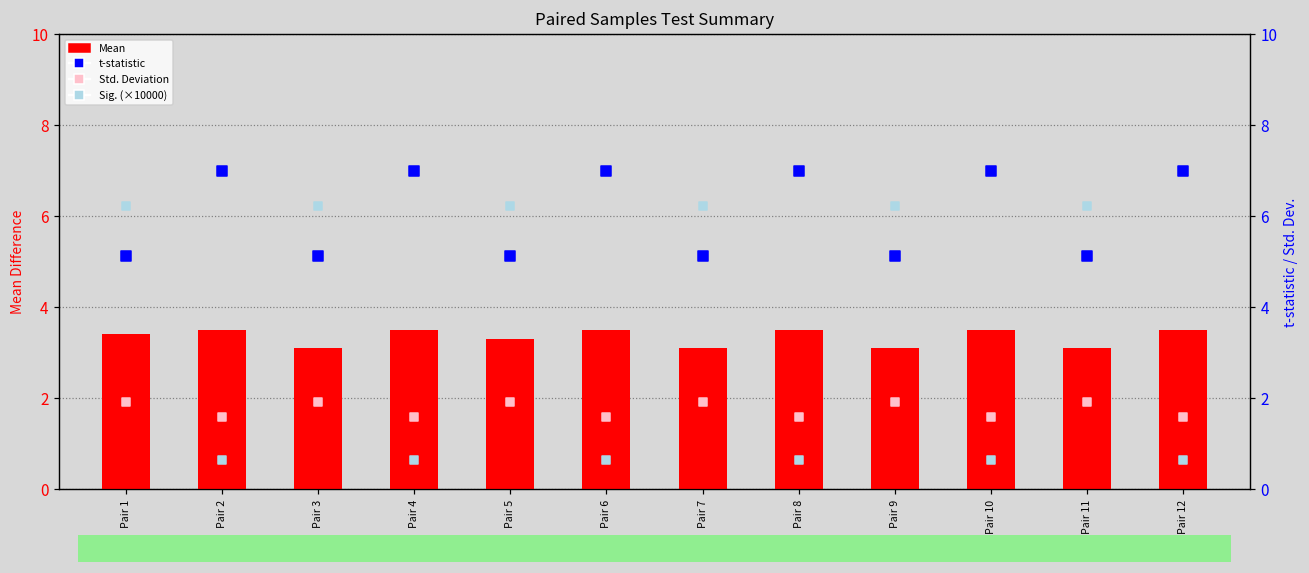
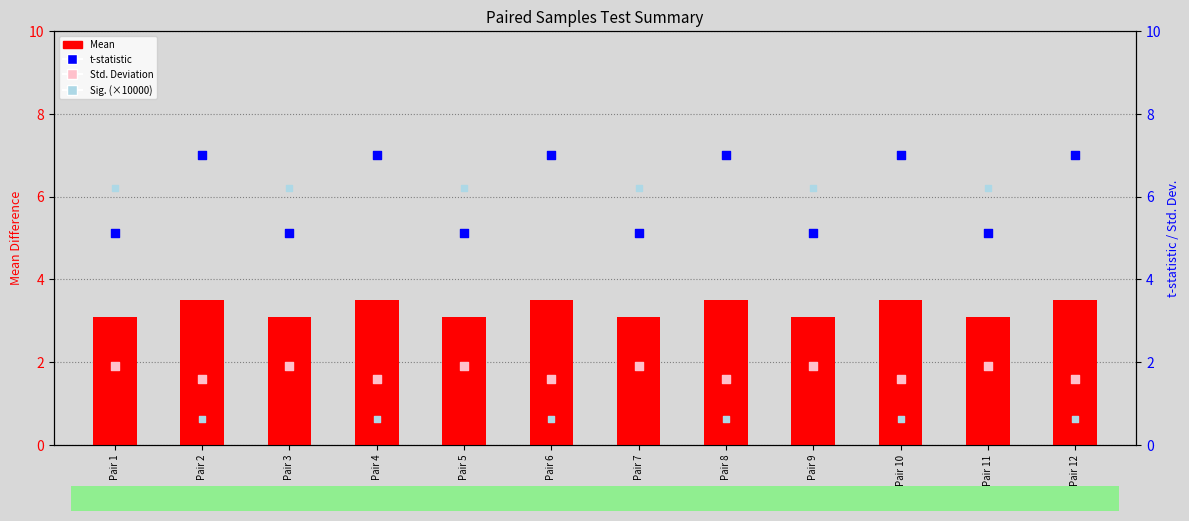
  {
    "Mean": {
-     "Pair 1": 3.4,
+     "Pair 1": 3.1,
      "Pair 2": 3.5,
      "Pair 3": 3.1,
      "Pair 4": 3.5,
-     "Pair 5": 3.3,
+     "Pair 5": 3.1,
      "Pair 6": 3.5,
      "Pair 7": 3.1,
      "Pair 8": 3.5,
      "Pair 9": 3.1,
      "Pair 10": 3.5,
      "Pair 11": 3.1,
      "Pair 12": 3.5
    }
  }
